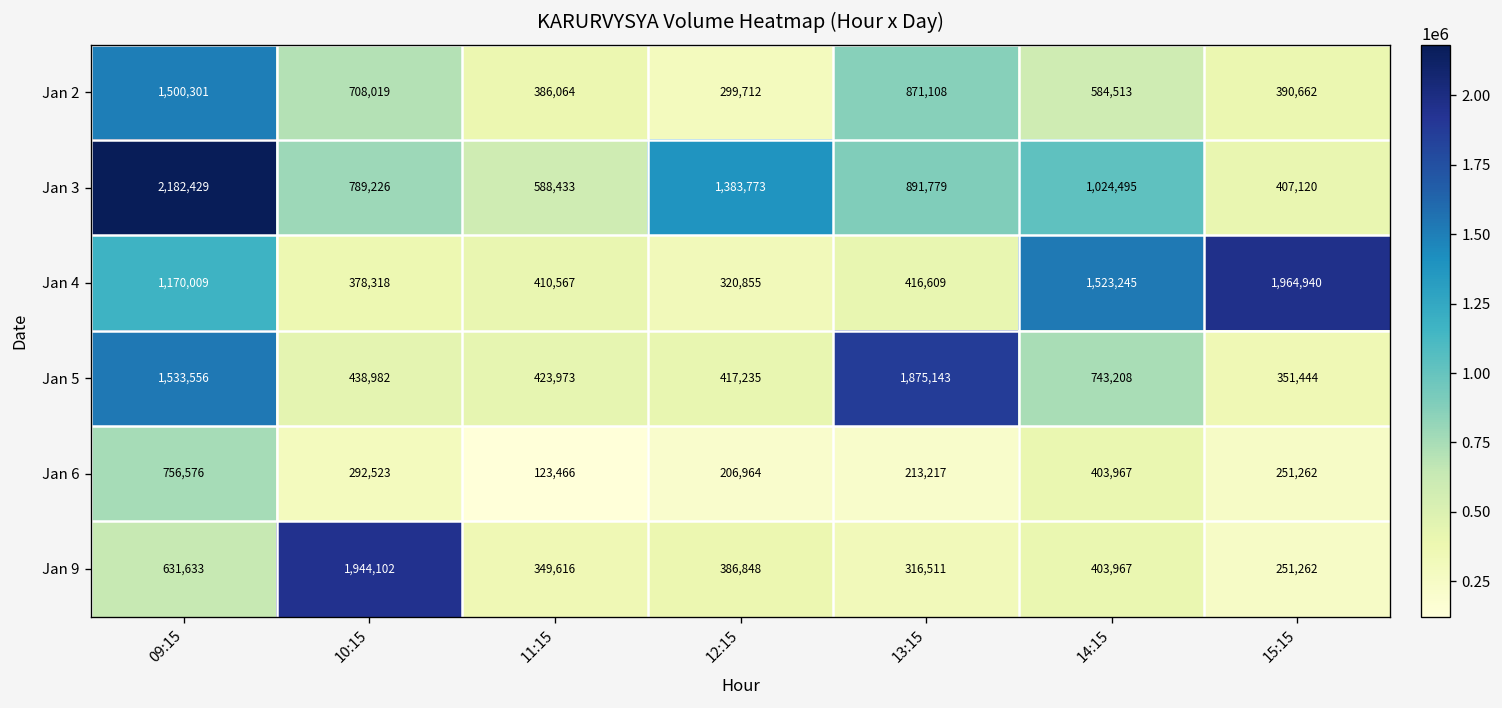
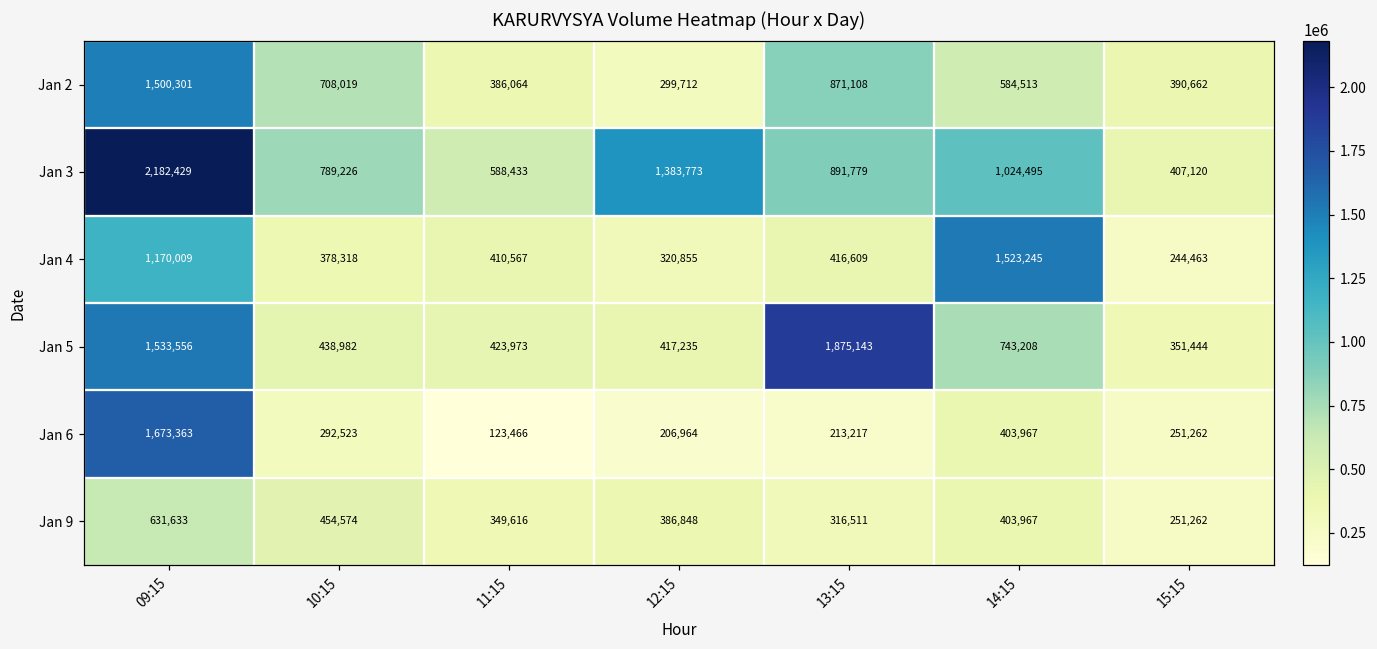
  {
    "Jan 2": {
      "09:15": "1,500,301",
      "10:15": "708,019",
      "11:15": "386,064",
      "12:15": "299,712",
      "13:15": "871,108",
      "14:15": "584,513",
      "15:15": "390,662"
    },
    "Jan 3": {
      "09:15": "2,182,429",
      "10:15": "789,226",
      "11:15": "588,433",
      "12:15": "1,383,773",
      "13:15": "891,779",
      "14:15": "1,024,495",
      "15:15": "407,120"
    },
    "Jan 4": {
      "09:15": "1,170,009",
      "10:15": "378,318",
      "11:15": "410,567",
      "12:15": "320,855",
      "13:15": "416,609",
      "14:15": "1,523,245",
-     "15:15": "1,964,940"
+     "15:15": "244,463"
    },
    "Jan 5": {
      "09:15": "1,533,556",
      "10:15": "438,982",
      "11:15": "423,973",
      "12:15": "417,235",
      "13:15": "1,875,143",
      "14:15": "743,208",
      "15:15": "351,444"
    },
    "Jan 6": {
-     "09:15": "756,576",
+     "09:15": "1,673,363",
      "10:15": "292,523",
      "11:15": "123,466",
      "12:15": "206,964",
      "13:15": "213,217",
      "14:15": "403,967",
      "15:15": "251,262"
    },
    "Jan 9": {
      "09:15": "631,633",
-     "10:15": "1,944,102",
+     "10:15": "454,574",
      "11:15": "349,616",
      "12:15": "386,848",
      "13:15": "316,511",
      "14:15": "403,967",
      "15:15": "251,262"
    }
  }
